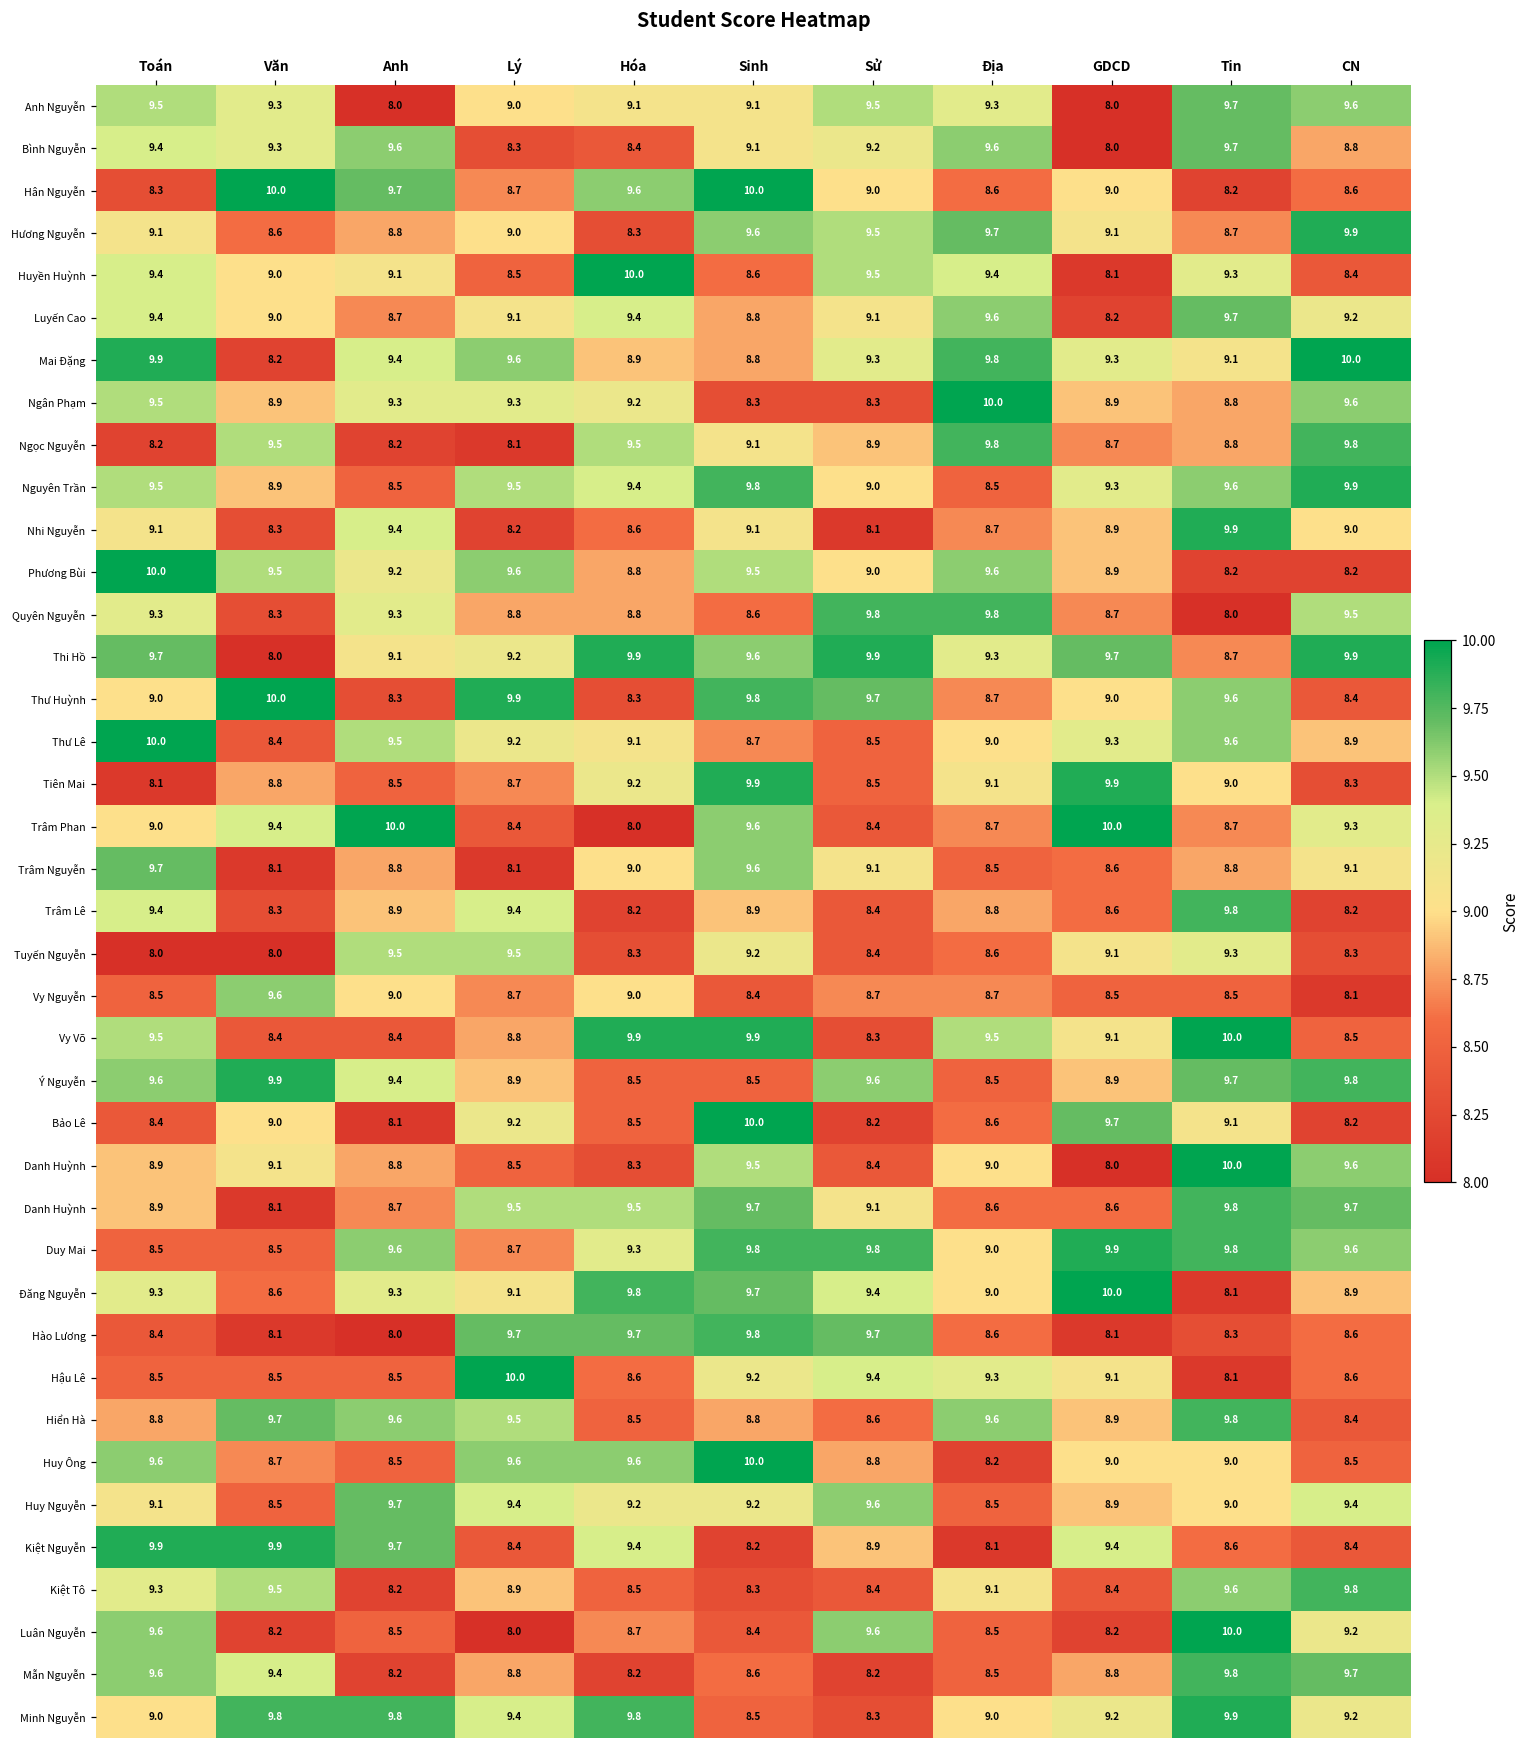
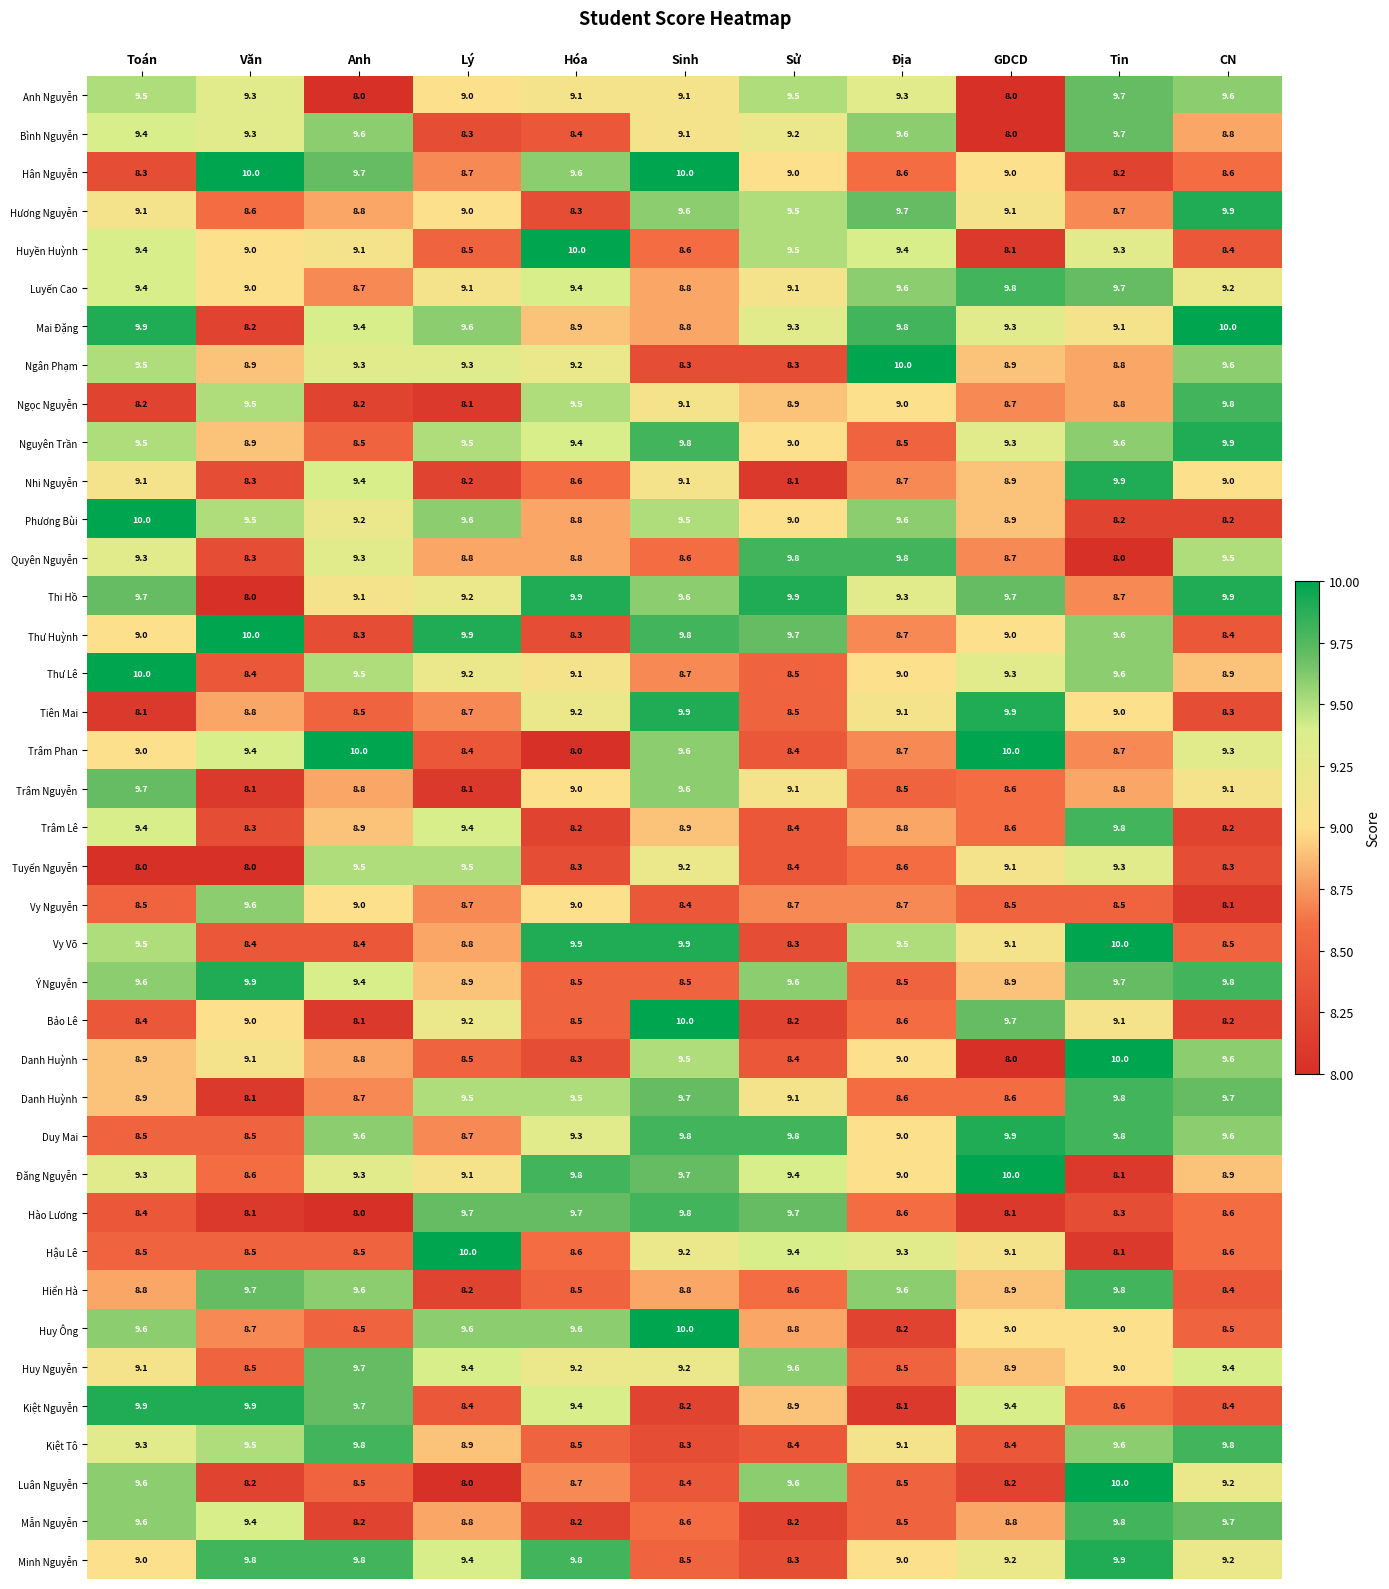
  {
    "Luyến Cao": {
      "Toán": 9.4,
      "Văn": 9.0,
      "Anh": 8.7,
      "Lý": 9.1,
      "Hóa": 9.4,
      "Sinh": 8.8,
      "Sử": 9.1,
      "Địa": 9.6,
-     "GDCD": 8.2,
+     "GDCD": 9.8,
      "Tin": 9.7,
      "CN": 9.2
    },
    "Ngọc Nguyễn": {
      "Toán": 8.2,
      "Văn": 9.5,
      "Anh": 8.2,
      "Lý": 8.1,
      "Hóa": 9.5,
      "Sinh": 9.1,
      "Sử": 8.9,
-     "Địa": 9.8,
+     "Địa": 9.0,
      "GDCD": 8.7,
      "Tin": 8.8,
      "CN": 9.8
    },
    "Hiển Hà": {
      "Toán": 8.8,
      "Văn": 9.7,
      "Anh": 9.6,
-     "Lý": 9.5,
+     "Lý": 8.2,
      "Hóa": 8.5,
      "Sinh": 8.8,
      "Sử": 8.6,
      "Địa": 9.6,
      "GDCD": 8.9,
      "Tin": 9.8,
      "CN": 8.4
    },
    "Kiệt Tô": {
      "Toán": 9.3,
      "Văn": 9.5,
-     "Anh": 8.2,
+     "Anh": 9.8,
      "Lý": 8.9,
      "Hóa": 8.5,
      "Sinh": 8.3,
      "Sử": 8.4,
      "Địa": 9.1,
      "GDCD": 8.4,
      "Tin": 9.6,
      "CN": 9.8
    }
  }
